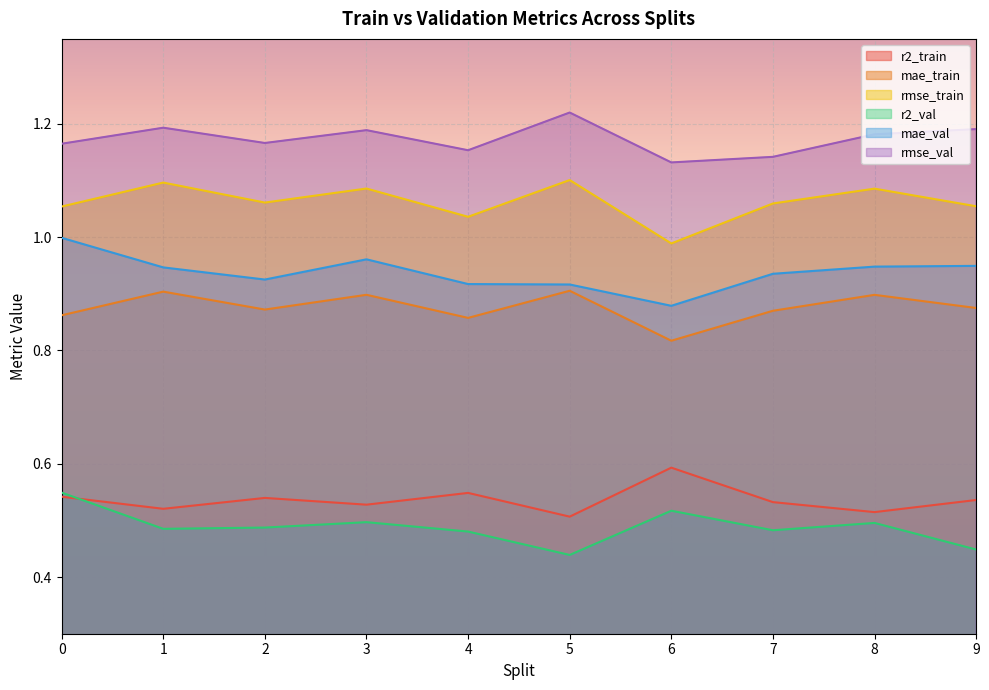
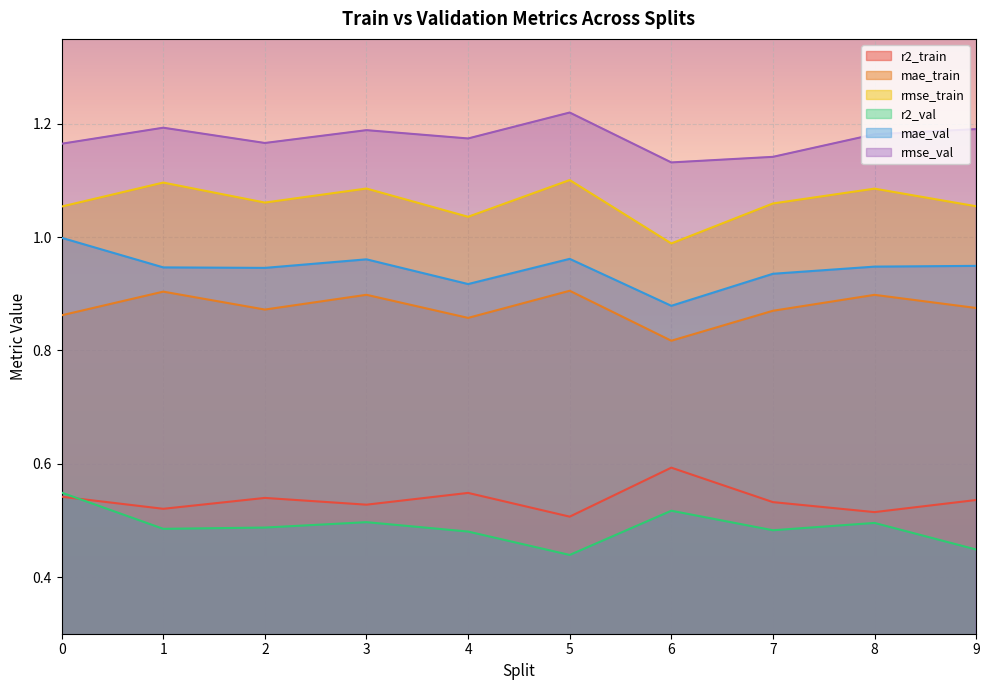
  {
    "r2_val": {
      "0": 0.55,
      "1": 0.49,
      "2": 0.49,
      "3": 0.50,
      "4": 0.48,
      "5": 0.44,
      "6": 0.52,
      "7": 0.48,
      "8": 0.50,
      "9": 0.45
    },
    "mae_val": {
      "0": 1.00,
      "1": 0.95,
-     "2": 0.93,
+     "2": 0.95,
      "3": 0.96,
      "4": 0.92,
-     "5": 0.92,
+     "5": 0.96,
      "6": 0.88,
      "7": 0.94,
      "8": 0.95,
      "9": 0.95
    },
    "rmse_val": {
      "0": 1.16,
      "1": 1.19,
      "2": 1.17,
      "3": 1.19,
-     "4": 1.15,
+     "4": 1.17,
      "5": 1.22,
      "6": 1.13,
      "7": 1.14,
      "9": 1.19
    }
  }
